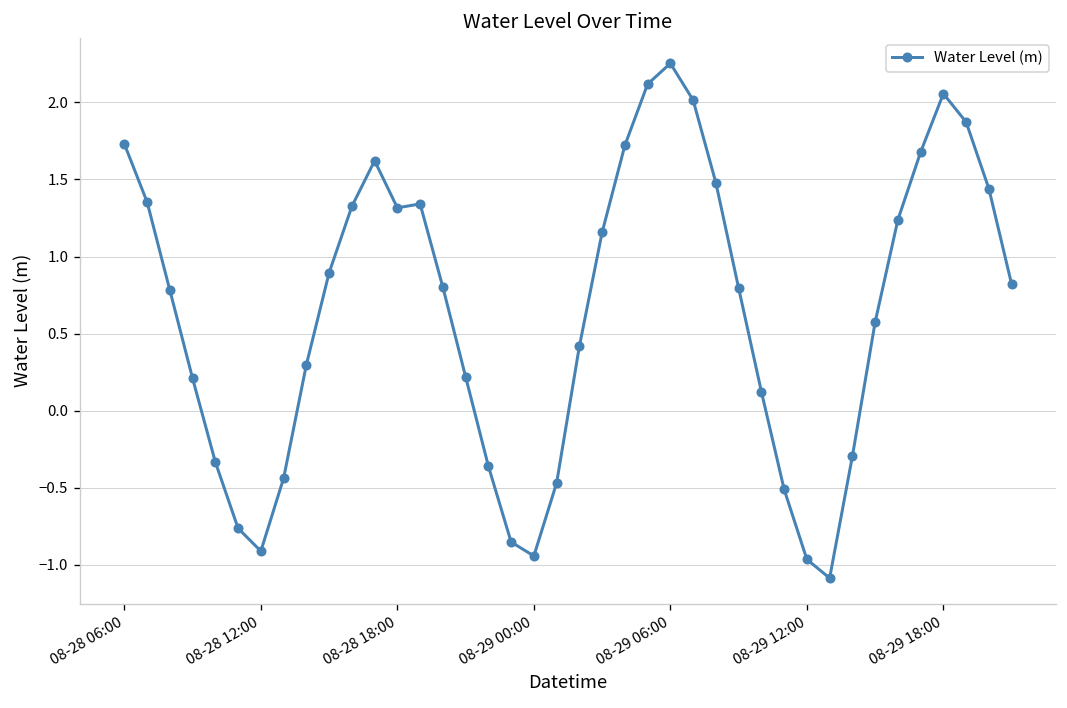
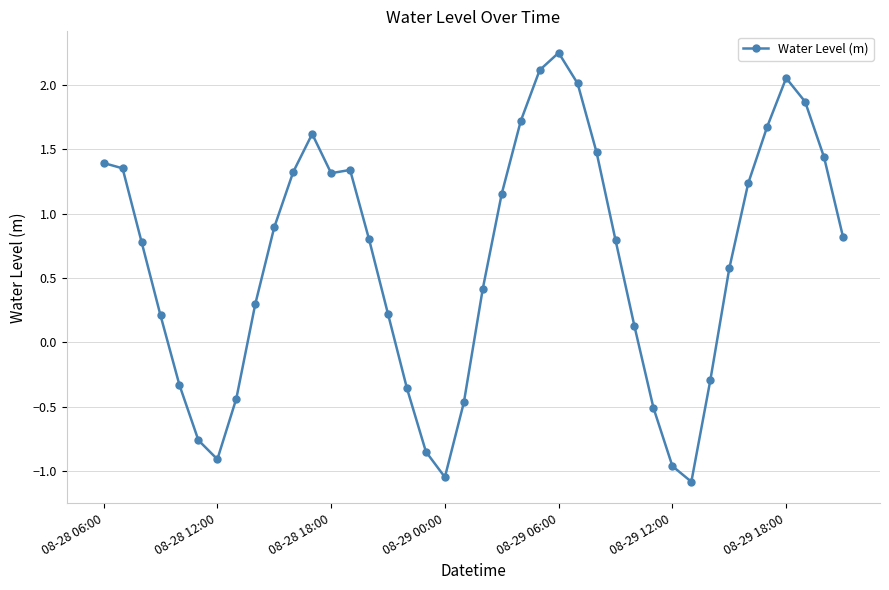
  {
-   "08-28 06:00": 1.73,
+   "08-28 06:00": 1.39,
    "08-28 12:00": -0.91,
    "08-28 18:00": 1.32,
-   "08-29 00:00": -0.94,
+   "08-29 00:00": -1.05,
    "08-29 06:00": 2.25,
    "08-29 12:00": -0.96,
    "08-29 18:00": 2.06
  }
